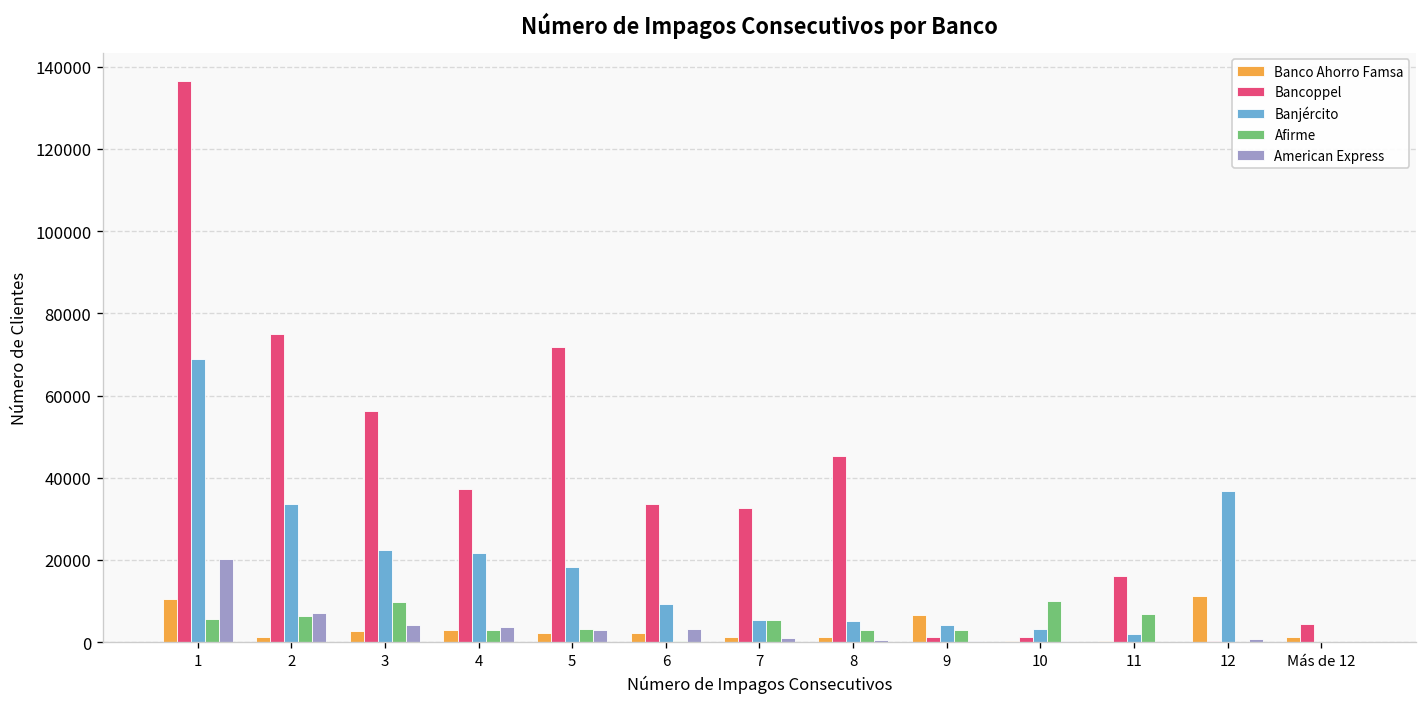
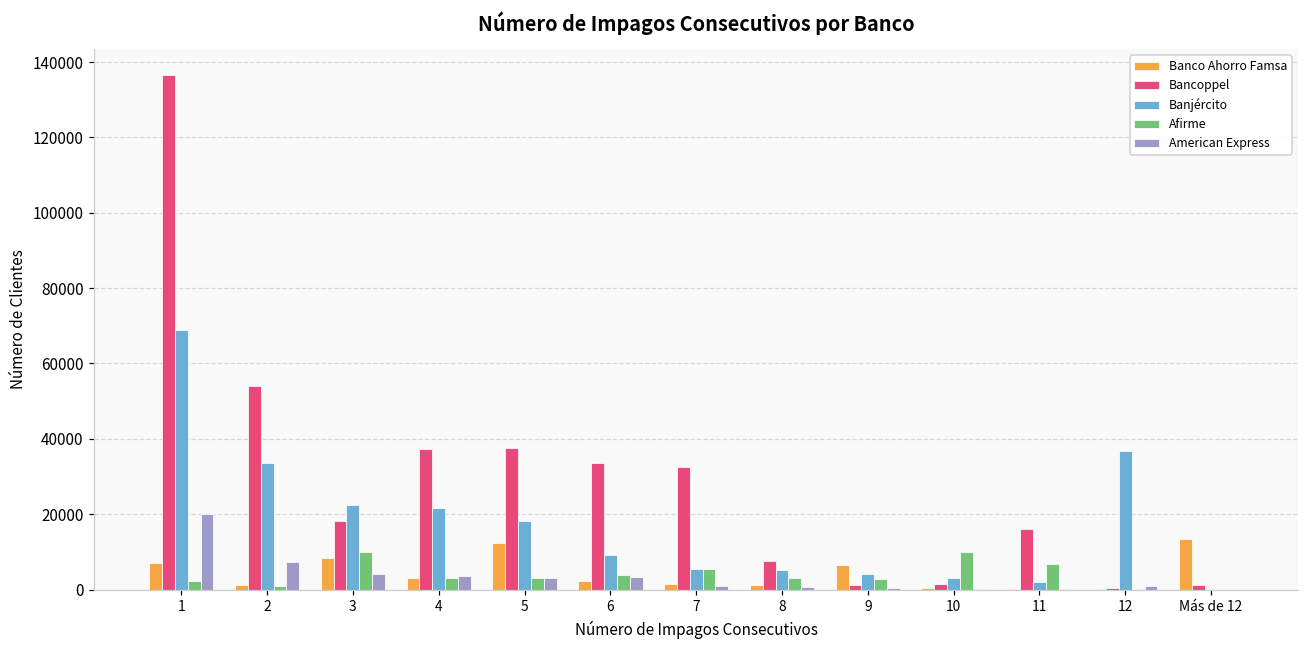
  {
    "Banco Ahorro Famsa": {
-     "1": 11000,
+     "1": 7000,
      "2": 1000,
-     "3": 3000,
+     "3": 8000,
      "4": 3000,
-     "5": 2000,
+     "5": 12000,
      "6": 2000,
      "7": 1000,
      "8": 1000,
      "9": 7000,
-     "12": 11000,
-     "Más de 12": 1000
+     "12": 0,
+     "Más de 12": 13000
    },
    "Bancoppel": {
      "1": 137000,
-     "2": 75000,
-     "3": 56000,
+     "2": 54000,
+     "3": 18000,
      "4": 37000,
-     "5": 72000,
+     "5": 37000,
      "6": 34000,
      "7": 33000,
-     "8": 45000,
+     "8": 8000,
      "9": 1000,
      "10": 1000,
      "11": 16000,
-     "Más de 12": 4000
+     "Más de 12": 1000
    },
    "Afirme": {
-     "1": 6000,
-     "2": 6000,
+     "1": 2000,
+     "2": 1000,
      "3": 10000,
      "4": 3000,
      "5": 3000,
-     "6": 0,
+     "6": 4000,
      "7": 5000,
      "8": 3000,
      "9": 3000,
      "10": 10000,
      "11": 7000,
      "Más de 12": 0
    }
  }
